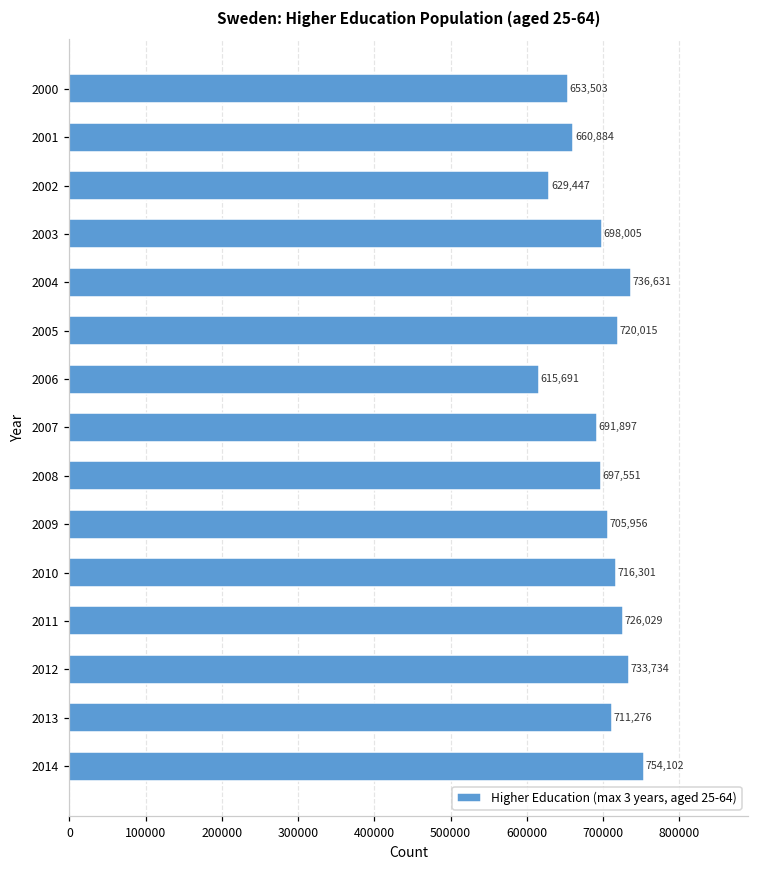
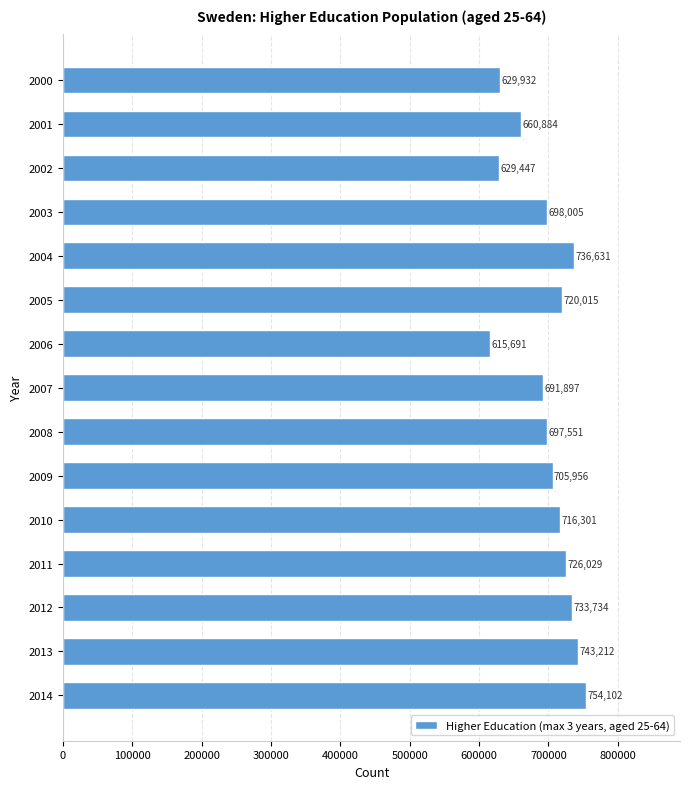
  {
-   "2000": "653,503",
+   "2000": "629,932",
    "2001": "660,884",
    "2002": "629,447",
    "2003": "698,005",
    "2004": "736,631",
    "2005": "720,015",
    "2006": "615,691",
    "2007": "691,897",
    "2008": "697,551",
    "2009": "705,956",
    "2010": "716,301",
    "2011": "726,029",
    "2012": "733,734",
-   "2013": "711,276",
+   "2013": "743,212",
    "2014": "754,102"
  }
